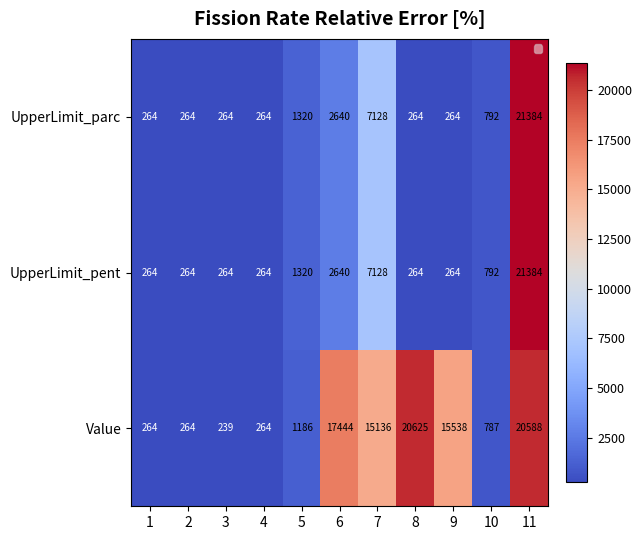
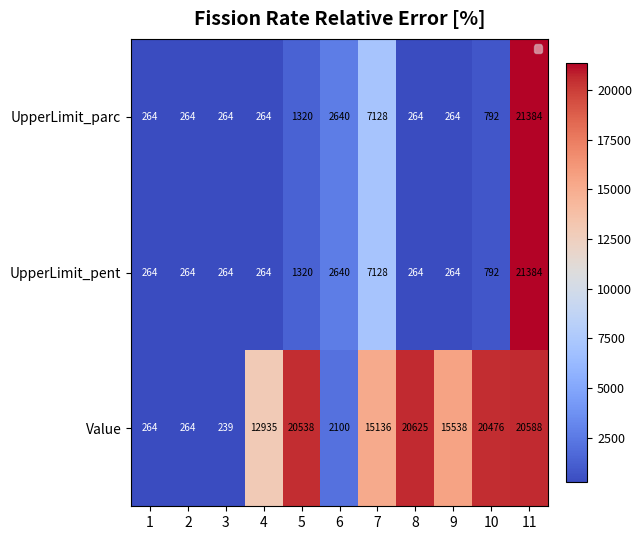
  {
    "UpperLimit_parc": {
      "1": 264,
      "2": 264,
      "3": 264,
      "4": 264,
      "5": 1320,
      "6": 2640,
      "7": 7128,
      "8": 264,
      "9": 264,
      "10": 792,
      "11": 21384
    },
    "UpperLimit_pent": {
      "1": 264,
      "2": 264,
      "3": 264,
      "4": 264,
      "5": 1320,
      "6": 2640,
      "7": 7128,
      "8": 264,
      "9": 264,
      "10": 792,
      "11": 21384
    },
    "Value": {
      "1": 264,
      "2": 264,
      "3": 239,
-     "4": 264,
-     "5": 1186,
-     "6": 17444,
+     "4": 12935,
+     "5": 20538,
+     "6": 2100,
      "7": 15136,
      "8": 20625,
      "9": 15538,
-     "10": 787,
+     "10": 20476,
      "11": 20588
    }
  }
